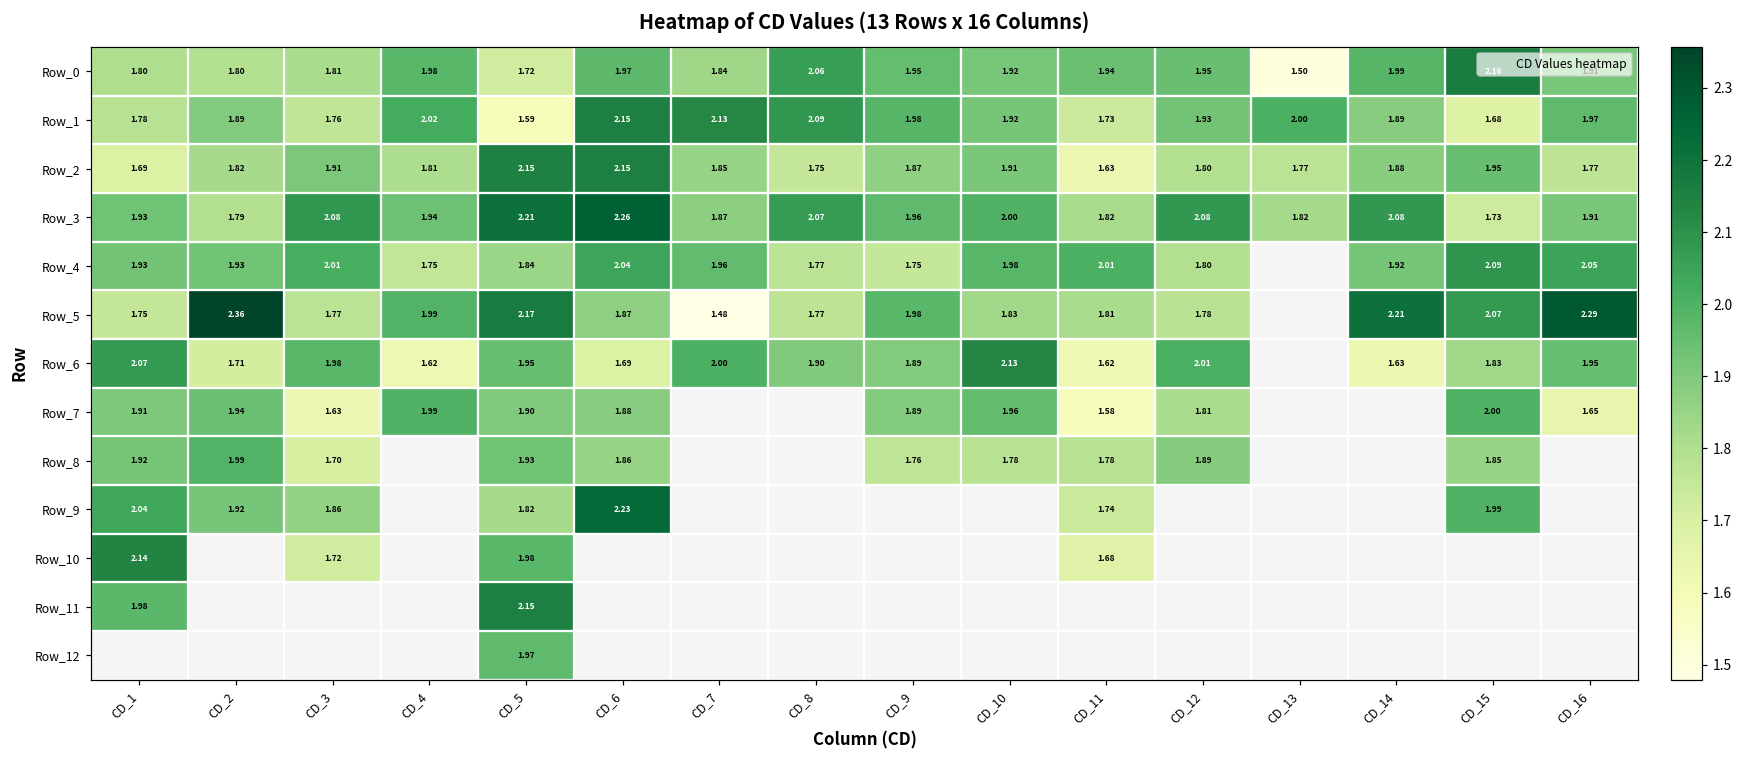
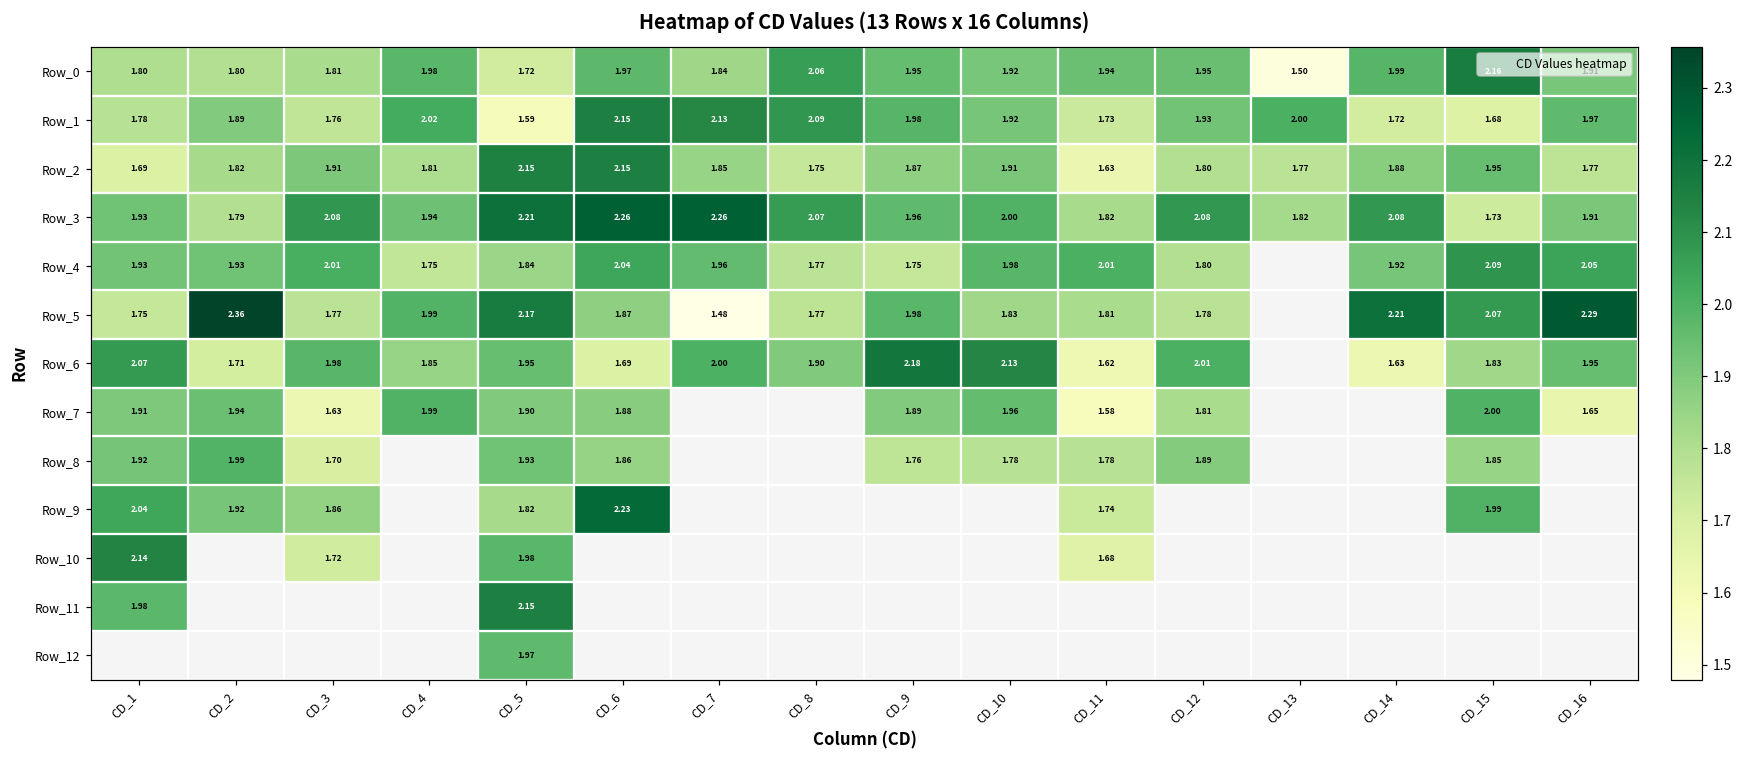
  {
    "Row_0": {
      "CD_1": 1.80,
      "CD_2": 1.80,
      "CD_3": 1.81,
      "CD_4": 1.98,
      "CD_5": 1.72,
      "CD_6": 1.97,
      "CD_7": 1.84,
      "CD_8": 2.06,
      "CD_9": 1.95,
      "CD_10": 1.92,
      "CD_11": 1.94,
      "CD_12": 1.95,
      "CD_13": 1.50,
      "CD_14": 1.99
    },
    "Row_1": {
      "CD_1": 1.78,
      "CD_2": 1.89,
      "CD_3": 1.76,
      "CD_4": 2.02,
      "CD_5": 1.59,
      "CD_6": 2.15,
      "CD_7": 2.13,
      "CD_8": 2.09,
      "CD_9": 1.98,
      "CD_10": 1.92,
      "CD_11": 1.73,
      "CD_12": 1.93,
      "CD_13": 2.00,
-     "CD_14": 1.89,
+     "CD_14": 1.72,
      "CD_15": 1.68,
      "CD_16": 1.97
    },
    "Row_2": {
      "CD_1": 1.69,
      "CD_2": 1.82,
      "CD_3": 1.91,
      "CD_4": 1.81,
      "CD_5": 2.15,
      "CD_6": 2.15,
      "CD_7": 1.85,
      "CD_8": 1.75,
      "CD_9": 1.87,
      "CD_10": 1.91,
      "CD_11": 1.63,
      "CD_12": 1.80,
      "CD_13": 1.77,
      "CD_14": 1.88,
      "CD_15": 1.95,
      "CD_16": 1.77
    },
    "Row_3": {
      "CD_1": 1.93,
      "CD_2": 1.79,
      "CD_3": 2.08,
      "CD_4": 1.94,
      "CD_5": 2.21,
      "CD_6": 2.26,
-     "CD_7": 1.87,
+     "CD_7": 2.26,
      "CD_8": 2.07,
      "CD_9": 1.96,
      "CD_10": 2.00,
      "CD_11": 1.82,
      "CD_12": 2.08,
      "CD_13": 1.82,
      "CD_14": 2.08,
      "CD_15": 1.73,
      "CD_16": 1.91
    },
    "Row_4": {
      "CD_1": 1.93,
      "CD_2": 1.93,
      "CD_3": 2.01,
      "CD_4": 1.75,
      "CD_5": 1.84,
      "CD_6": 2.04,
      "CD_7": 1.96,
      "CD_8": 1.77,
      "CD_9": 1.75,
      "CD_10": 1.98,
      "CD_11": 2.01,
      "CD_12": 1.80,
      "CD_14": 1.92,
      "CD_15": 2.09,
      "CD_16": 2.05
    },
    "Row_5": {
      "CD_1": 1.75,
      "CD_2": 2.36,
      "CD_3": 1.77,
      "CD_4": 1.99,
      "CD_5": 2.17,
      "CD_6": 1.87,
      "CD_7": 1.48,
      "CD_8": 1.77,
      "CD_9": 1.98,
      "CD_10": 1.83,
      "CD_11": 1.81,
      "CD_12": 1.78,
      "CD_14": 2.21,
      "CD_15": 2.07,
      "CD_16": 2.29
    },
    "Row_6": {
      "CD_1": 2.07,
      "CD_2": 1.71,
      "CD_3": 1.98,
-     "CD_4": 1.62,
+     "CD_4": 1.85,
      "CD_5": 1.95,
      "CD_6": 1.69,
      "CD_7": 2.00,
      "CD_8": 1.90,
-     "CD_9": 1.89,
+     "CD_9": 2.18,
      "CD_10": 2.13,
      "CD_11": 1.62,
      "CD_12": 2.01,
      "CD_14": 1.63,
      "CD_15": 1.83,
      "CD_16": 1.95
    },
    "Row_7": {
      "CD_1": 1.91,
      "CD_2": 1.94,
      "CD_3": 1.63,
      "CD_4": 1.99,
      "CD_5": 1.90,
      "CD_6": 1.88,
      "CD_9": 1.89,
      "CD_10": 1.96,
      "CD_11": 1.58,
      "CD_12": 1.81,
      "CD_15": 2.00,
      "CD_16": 1.65
    },
    "Row_8": {
      "CD_1": 1.92,
      "CD_2": 1.99,
      "CD_3": 1.70,
      "CD_5": 1.93,
      "CD_6": 1.86,
      "CD_9": 1.76,
      "CD_10": 1.78,
      "CD_11": 1.78,
      "CD_12": 1.89,
      "CD_15": 1.85
    },
    "Row_9": {
      "CD_1": 2.04,
      "CD_2": 1.92,
      "CD_3": 1.86,
      "CD_5": 1.82,
      "CD_6": 2.23,
      "CD_11": 1.74,
      "CD_15": 1.99
    },
    "Row_10": {
      "CD_1": 2.14,
      "CD_3": 1.72,
      "CD_5": 1.98,
      "CD_11": 1.68
    },
    "Row_11": {
      "CD_1": 1.98,
      "CD_5": 2.15
    },
    "Row_12": {
      "CD_5": 1.97
    }
  }
